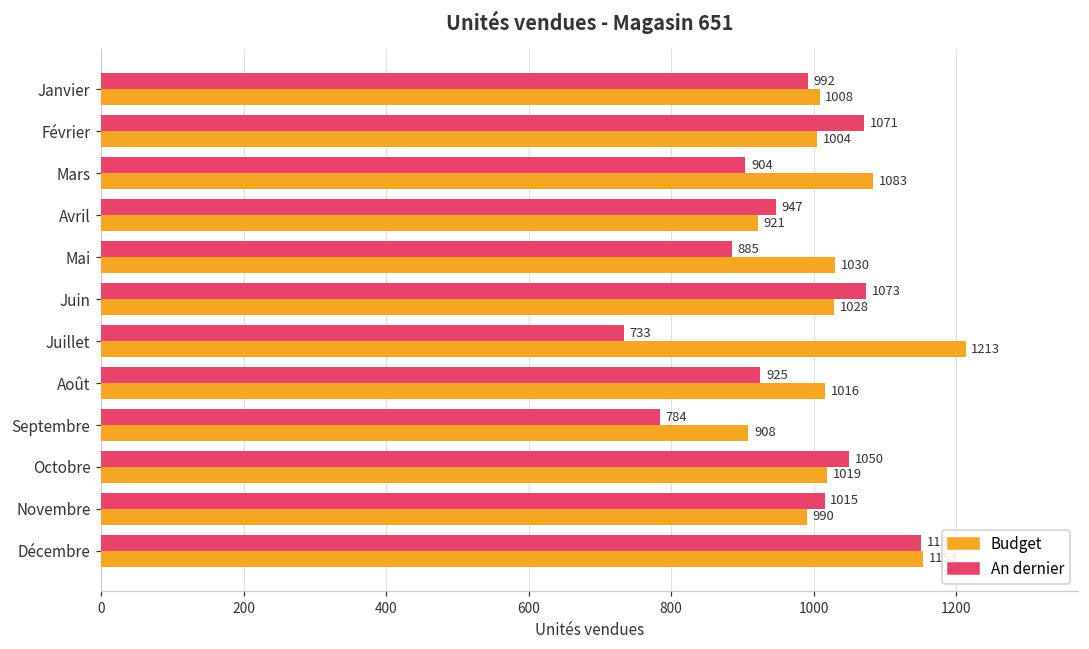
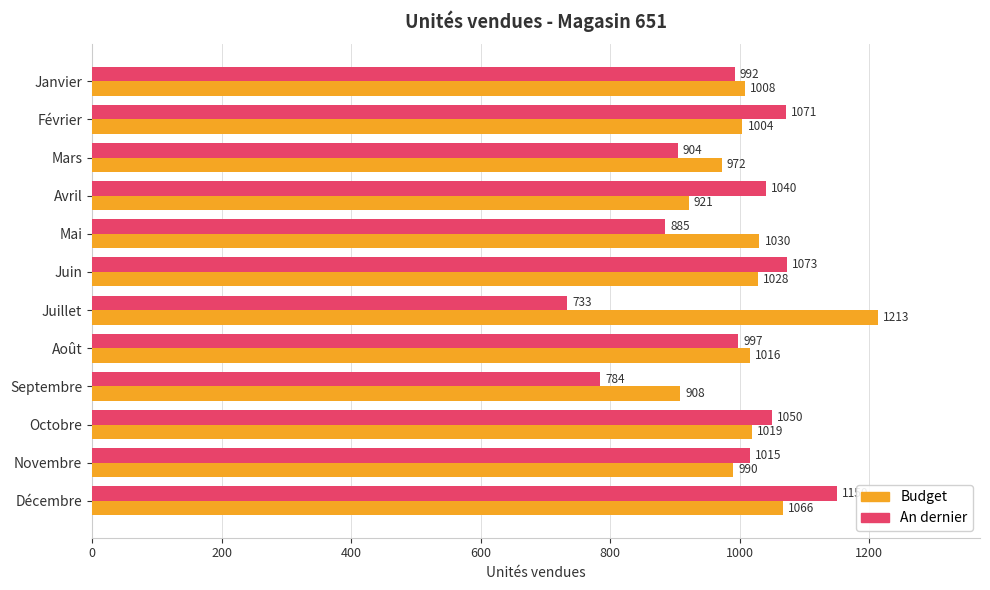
  {
    "Budget": {
      "Janvier": 1008,
      "Février": 1004,
-     "Mars": 1083,
+     "Mars": 972,
      "Avril": 921,
      "Mai": 1030,
      "Juin": 1028,
      "Juillet": 1213,
      "Août": 1016,
      "Septembre": 908,
      "Octobre": 1019,
      "Novembre": 990,
-     "Décembre": 1150
+     "Décembre": 1070
    },
    "An dernier": {
      "Janvier": 992,
      "Février": 1071,
      "Mars": 904,
-     "Avril": 947,
+     "Avril": 1040,
      "Mai": 885,
      "Juin": 1073,
      "Juillet": 733,
-     "Août": 925,
+     "Août": 997,
      "Septembre": 784,
      "Octobre": 1050,
      "Novembre": 1015
    }
  }
